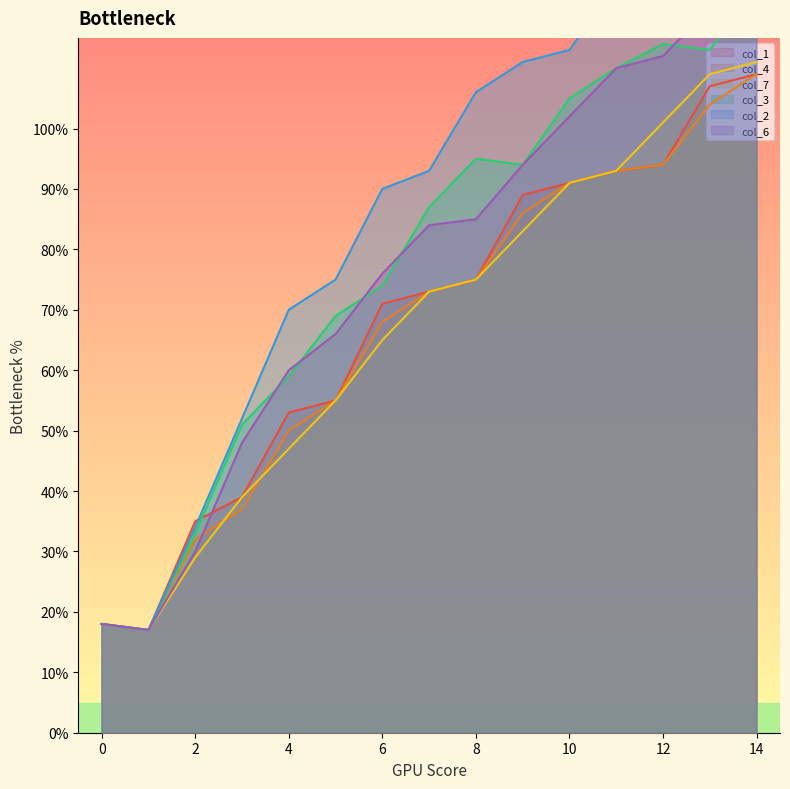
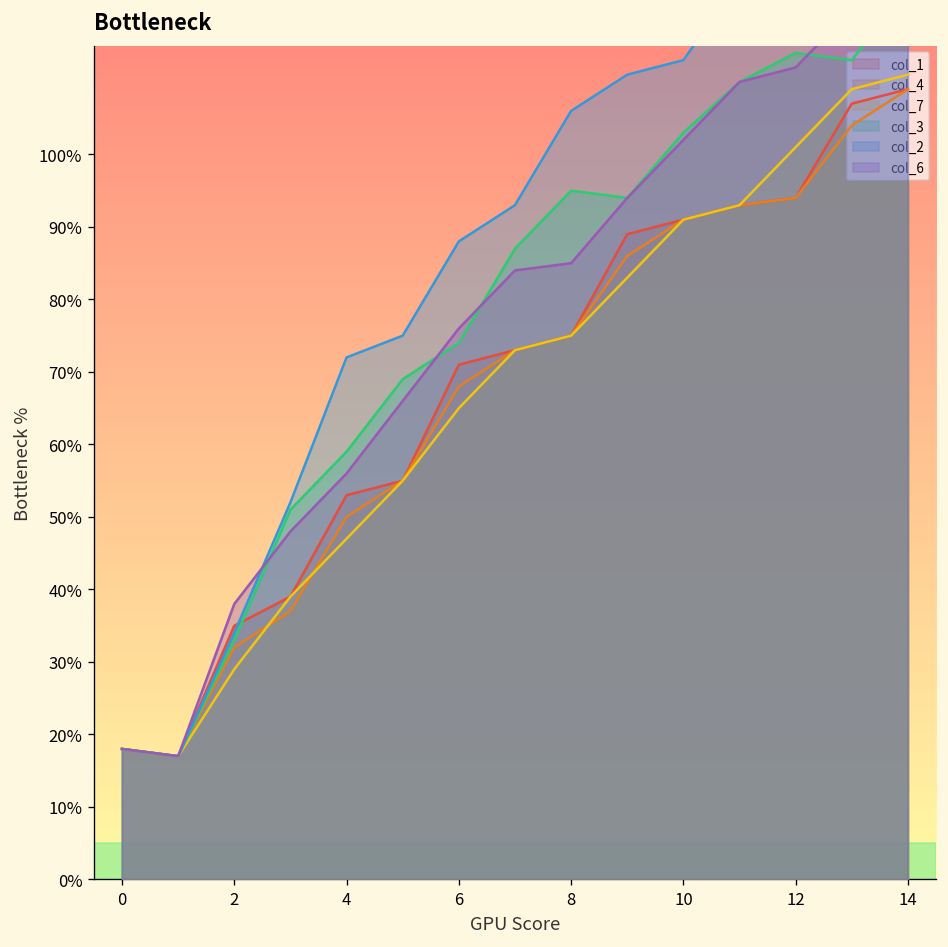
  {
    "col_3": {
      "2": "33%",
      "4": "59%",
      "6": "74%",
      "8": "95%",
-     "10": "105%",
+     "10": "103%",
      "12": "114%"
    },
    "col_2": {
      "2": "34%",
-     "4": "70%",
-     "6": "90%",
+     "4": "72%",
+     "6": "88%",
      "8": "106%",
      "10": "113%"
    },
    "col_6": {
-     "2": "30%",
-     "4": "60%",
+     "2": "38%",
+     "4": "56%",
      "6": "76%",
      "8": "85%",
      "10": "102%",
      "12": "112%"
    }
  }
